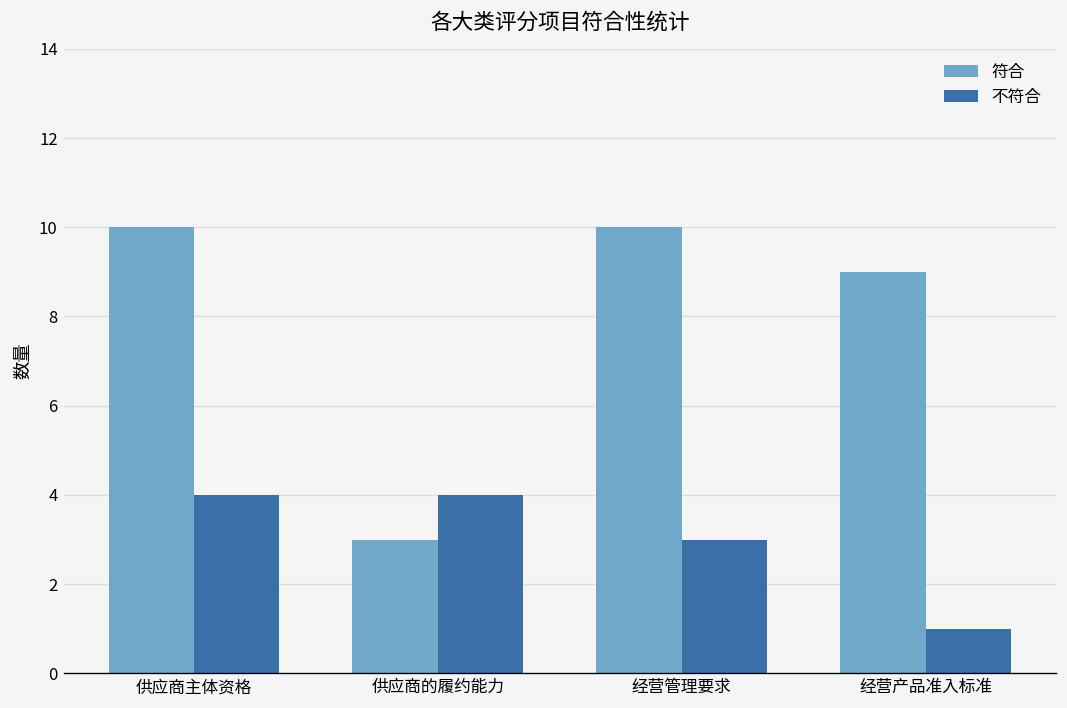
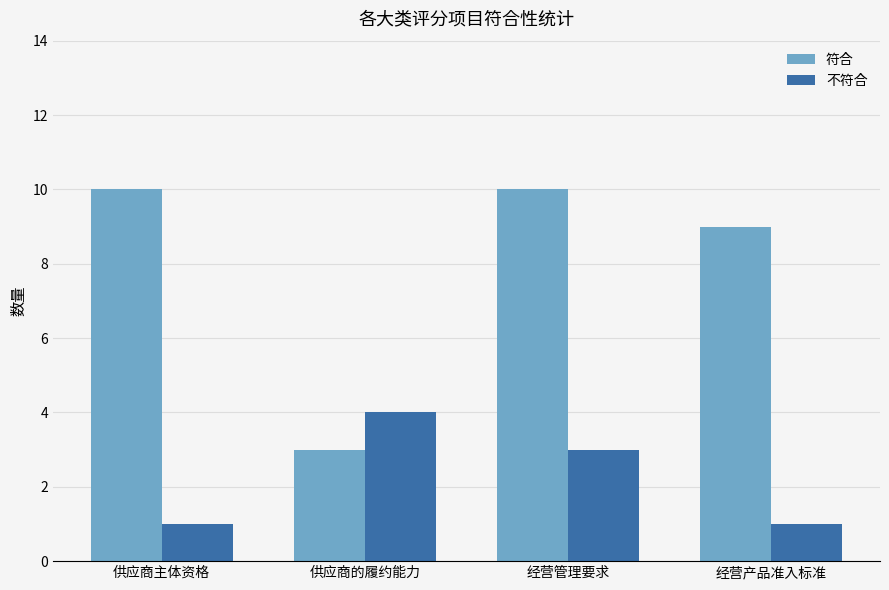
  {
    "符合": {
      "供应商主体资格": 10,
      "供应商的履约能力": 3,
      "经营管理要求": 10,
      "经营产品准入标准": 9
    },
    "不符合": {
-     "供应商主体资格": 4,
+     "供应商主体资格": 1,
      "供应商的履约能力": 4,
      "经营管理要求": 3,
      "经营产品准入标准": 1
    }
  }
